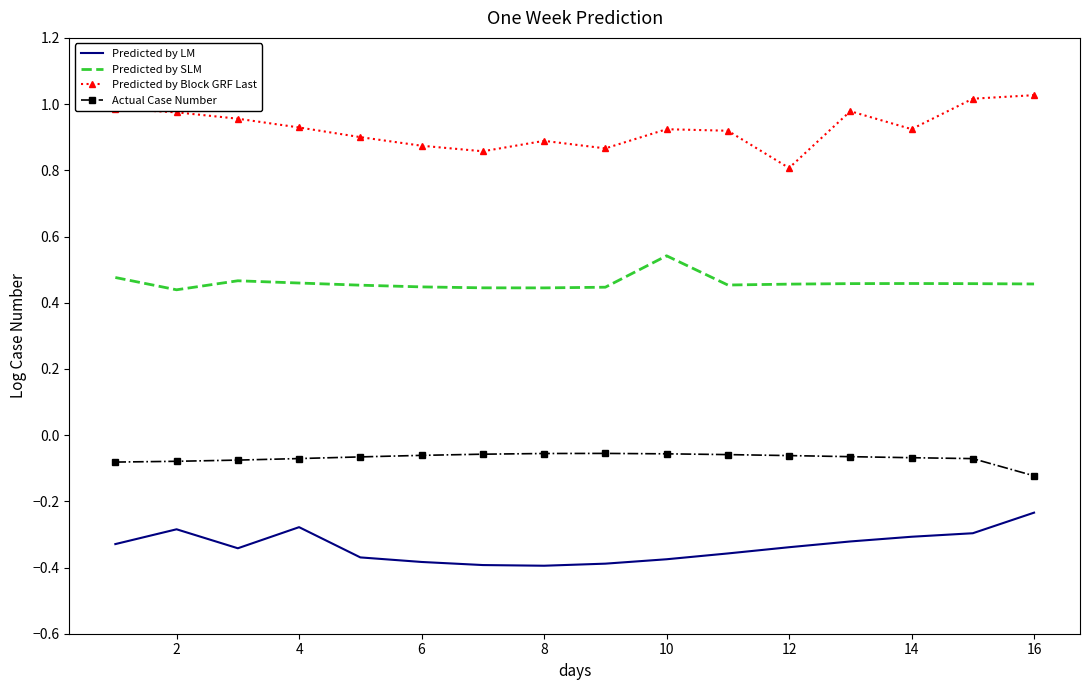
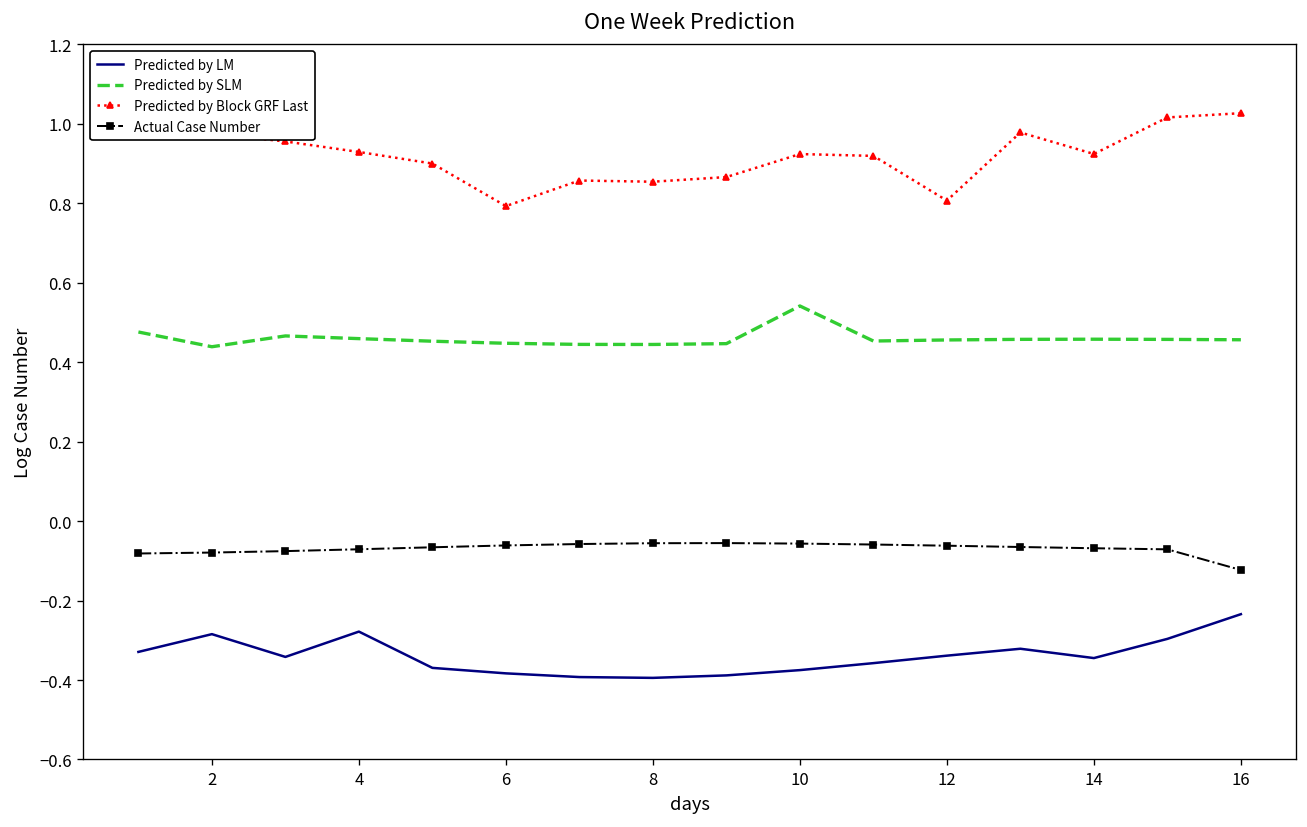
  {
    "Predicted by LM": {
      "2": -0.28,
      "4": -0.28,
      "6": -0.38,
      "8": -0.39,
      "10": -0.38,
      "12": -0.34,
-     "14": -0.31,
+     "14": -0.34,
      "16": -0.23
    },
    "Predicted by SLM": {
      "2": 0.44,
      "4": 0.46,
      "6": 0.45,
      "8": 0.44,
      "10": 0.54,
      "12": 0.46,
      "14": 0.46,
      "16": 0.46
    },
    "Predicted by Block GRF Last": {
      "2": 0.98,
      "4": 0.93,
-     "6": 0.87,
-     "8": 0.89,
+     "6": 0.79,
+     "8": 0.85,
      "10": 0.92,
      "12": 0.81,
      "14": 0.92,
      "16": 1.03
    },
    "Actual Case Number": {
      "2": -0.08,
      "4": -0.07,
      "6": -0.06,
      "8": -0.06,
      "10": -0.06,
      "12": -0.06,
      "14": -0.07,
      "16": -0.12
    }
  }
